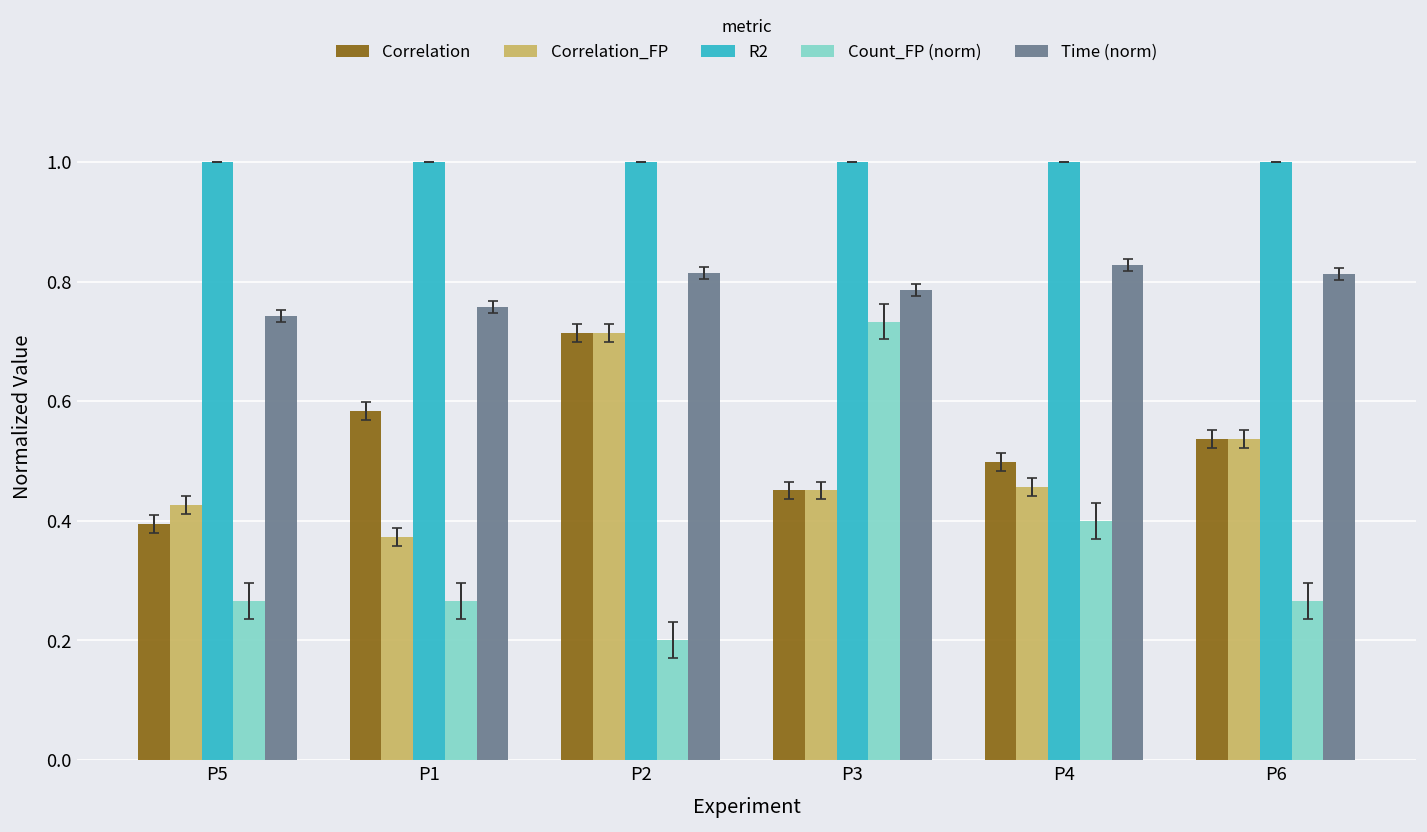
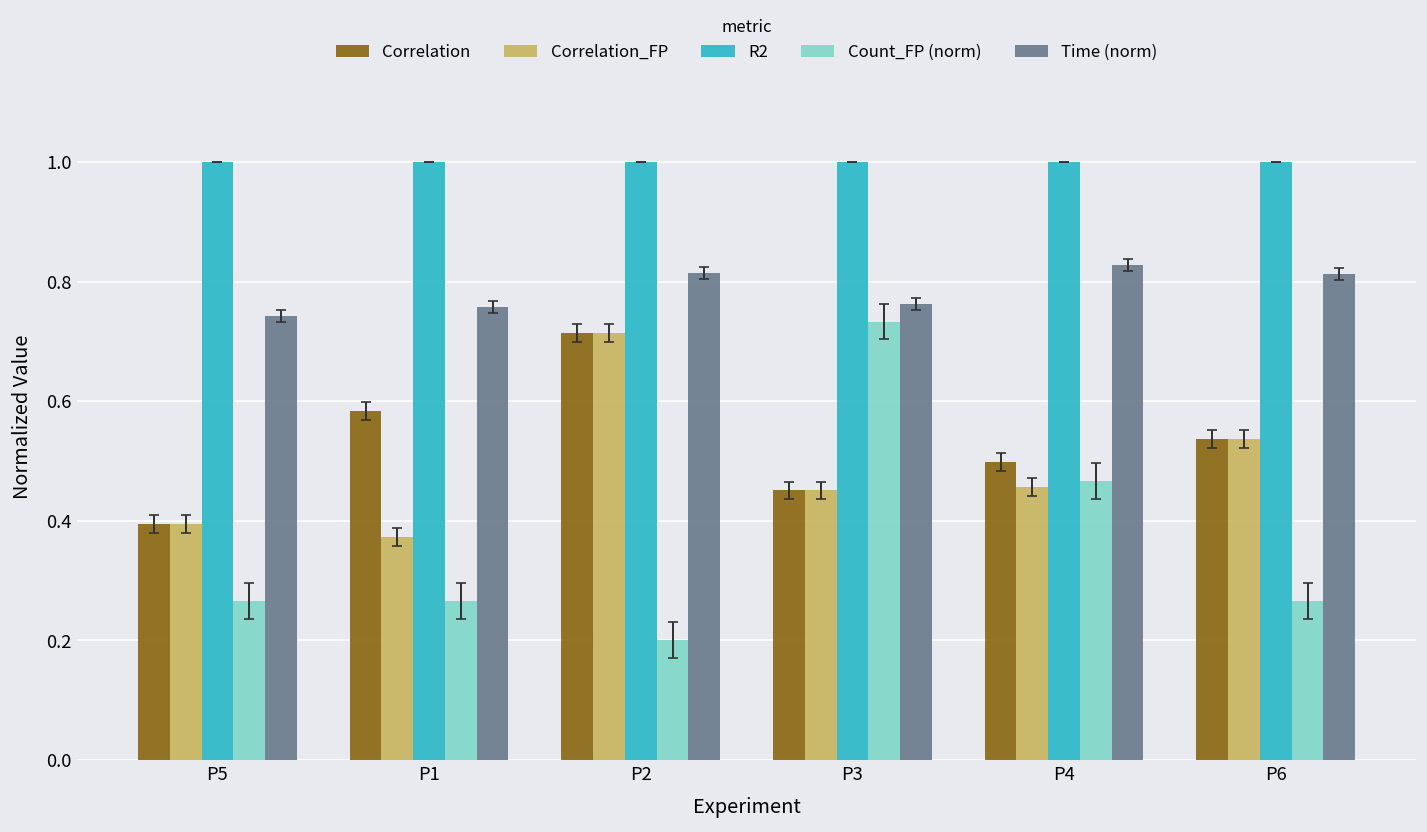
  {
    "Correlation": {
      "P5": 0.39,
      "P1": 0.58,
      "P2": 0.71,
      "P3": 0.45,
      "P4": 0.50,
      "P6": 0.54
    },
    "Correlation_FP": {
-     "P5": 0.43,
+     "P5": 0.39,
      "P1": 0.37,
      "P2": 0.71,
      "P3": 0.45,
      "P4": 0.46,
      "P6": 0.54
    },
    "R2": {
      "P5": 1.00,
      "P1": 1.00,
      "P2": 1.00,
      "P3": 1.00,
      "P4": 1.00,
      "P6": 1.00
    },
    "Count_FP (norm)": {
      "P5": 0.27,
      "P1": 0.27,
      "P2": 0.20,
      "P3": 0.73,
-     "P4": 0.40,
+     "P4": 0.47,
      "P6": 0.27
    },
    "Time (norm)": {
      "P5": 0.74,
      "P1": 0.76,
      "P2": 0.81,
-     "P3": 0.79,
+     "P3": 0.76,
      "P4": 0.83,
      "P6": 0.81
    }
  }
